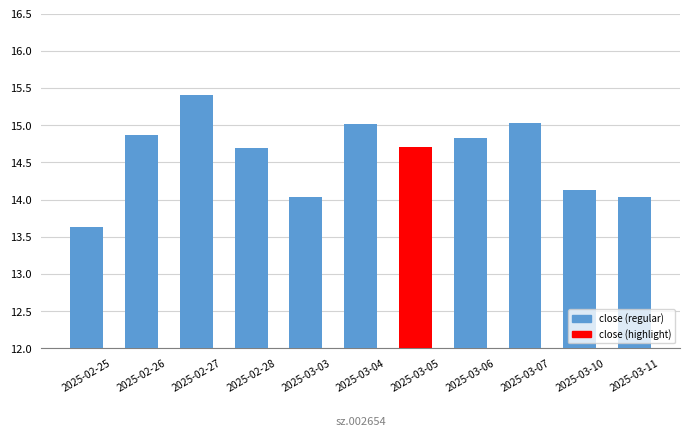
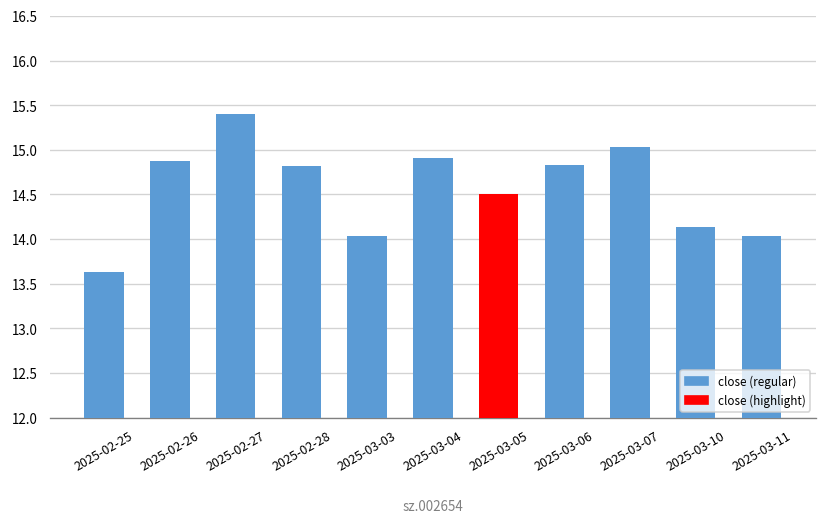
  {
    "2025-02-25": 13.6,
    "2025-02-26": 14.9,
    "2025-02-27": 15.4,
-   "2025-02-28": 14.7,
+   "2025-02-28": 14.8,
    "2025-03-03": 14.0,
-   "2025-03-04": 15.0,
-   "2025-03-05": 14.7,
+   "2025-03-04": 14.9,
+   "2025-03-05": 14.5,
    "2025-03-06": 14.8,
    "2025-03-07": 15.0,
    "2025-03-10": 14.1,
    "2025-03-11": 14.0
  }
